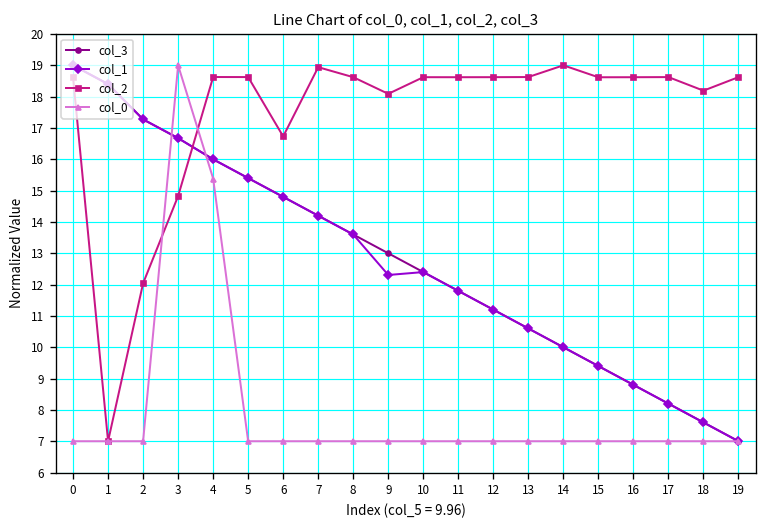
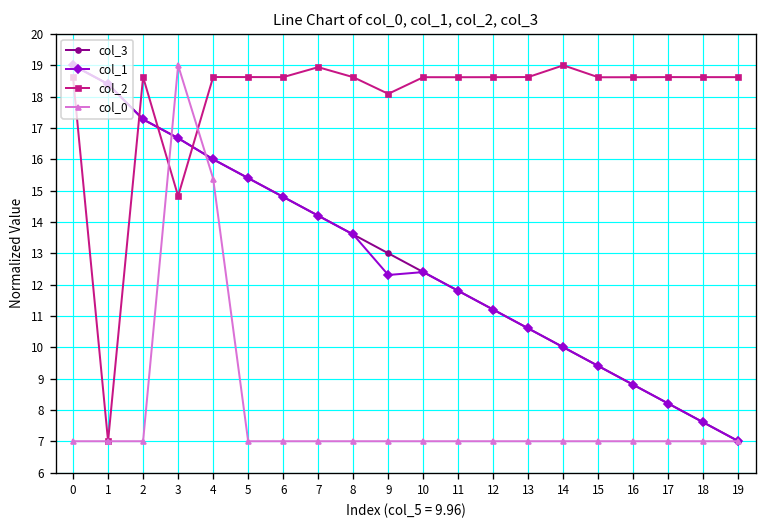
  {
    "col_3": {
      "9": 13.0
    },
    "col_1": {
      "9": 12.3
    },
    "col_2": {
-     "2": 12.0,
+     "2": 18.6,
      "3": 14.8,
      "4": 18.6,
      "5": 18.6,
-     "6": 16.7,
+     "6": 18.6,
      "7": 18.9,
      "8": 18.6,
      "9": 18.1,
      "10": 18.6,
      "11": 18.6,
      "12": 18.6,
      "13": 18.6,
      "14": 19.0,
      "15": 18.6,
      "16": 18.6,
      "17": 18.6,
-     "18": 18.2,
+     "18": 18.6,
      "19": 18.6
    },
    "col_0": {
      "0": 7.0,
      "2": 7.0,
      "3": 19.0,
      "4": 15.4,
      "5": 7.0,
      "6": 7.0,
      "7": 7.0,
      "8": 7.0,
      "9": 7.0,
      "10": 7.0,
      "11": 7.0,
      "12": 7.0,
      "13": 7.0,
      "14": 7.0,
      "15": 7.0,
      "16": 7.0,
      "17": 7.0,
      "18": 7.0
    }
  }
